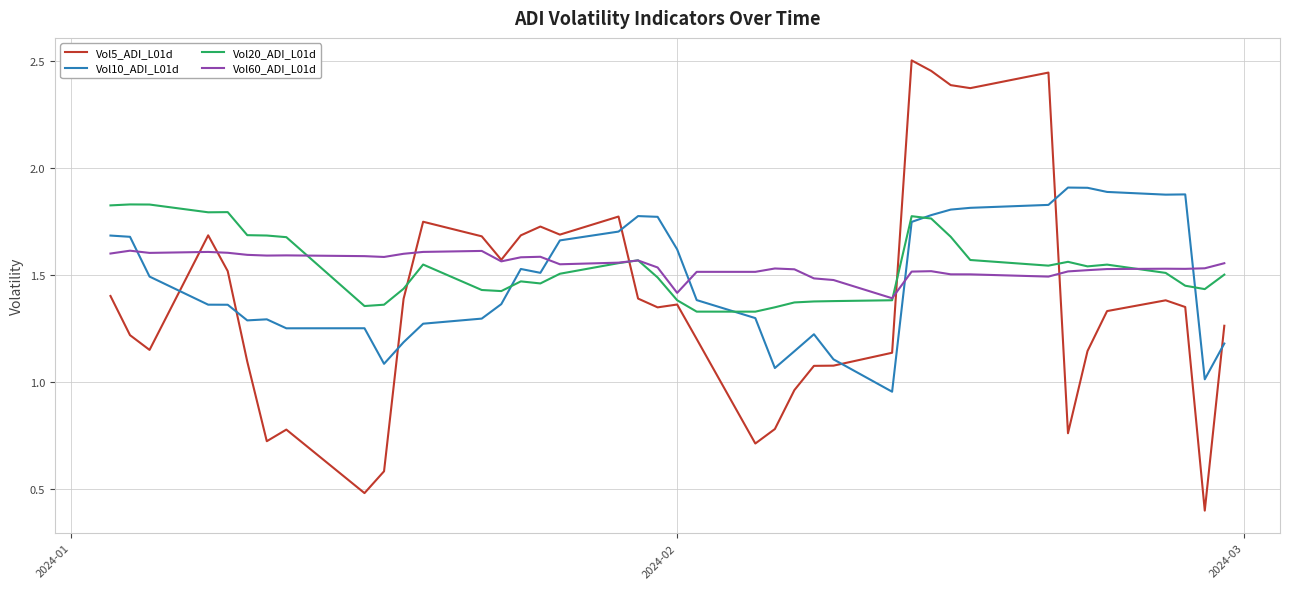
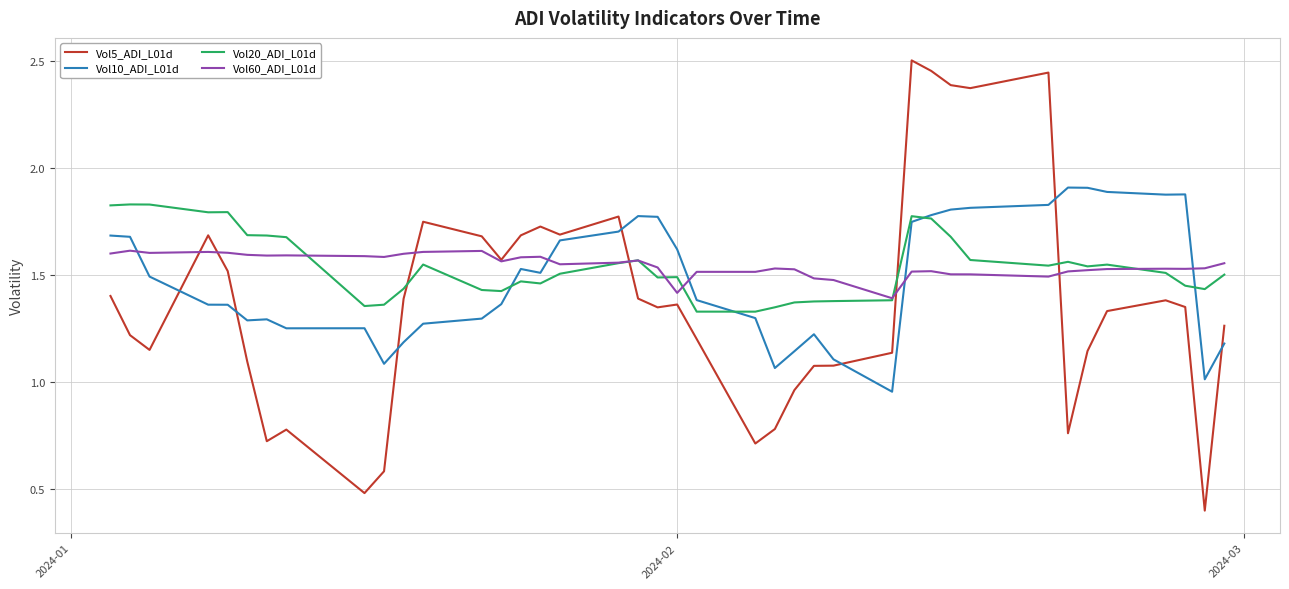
  {
    "Vol5_ADI_L01d": {
      "2024-02": 1.36
    },
    "Vol10_ADI_L01d": {
      "2024-02": 1.62
    },
    "Vol20_ADI_L01d": {
-     "2024-02": 1.38
+     "2024-02": 1.49
    },
    "Vol60_ADI_L01d": {
      "2024-02": 1.42
    }
  }
